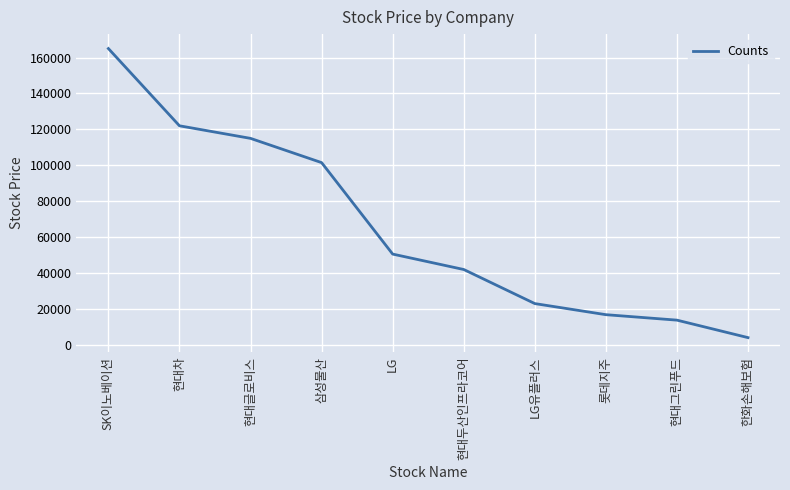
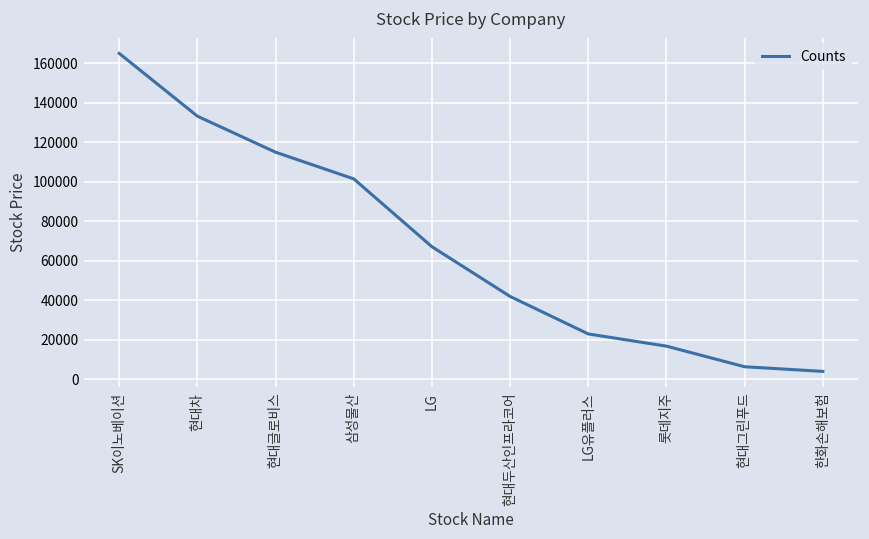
  {
    "SK이노베이션": 165000,
-   "현대차": 122000,
+   "현대차": 133000,
    "현대글로비스": 115000,
    "삼성물산": 102000,
-   "LG": 51000,
+   "LG": 67000,
    "현대두산인프라코어": 42000,
    "LG유플러스": 23000,
    "롯데지주": 17000,
-   "현대그린푸드": 14000,
+   "현대그린푸드": 6000,
    "한화손해보험": 4000
  }
